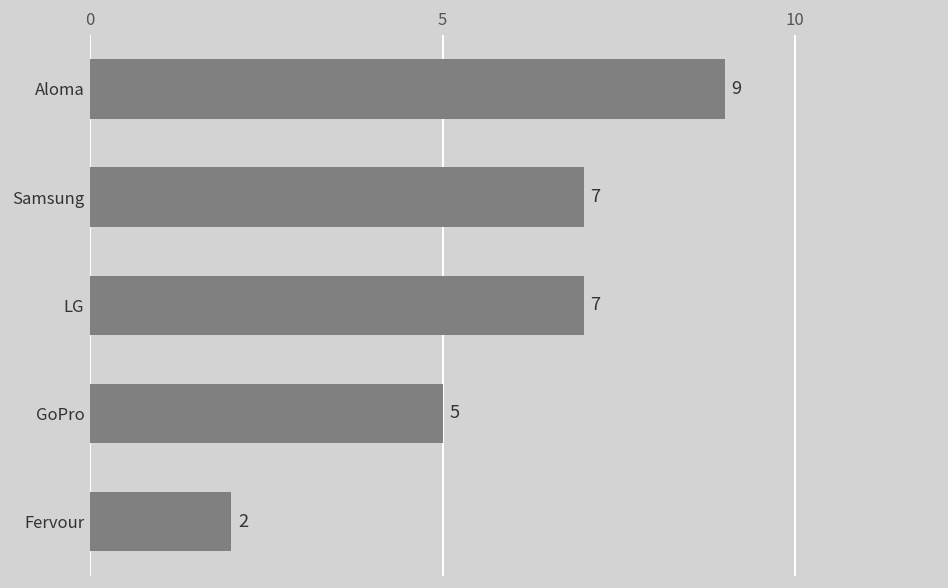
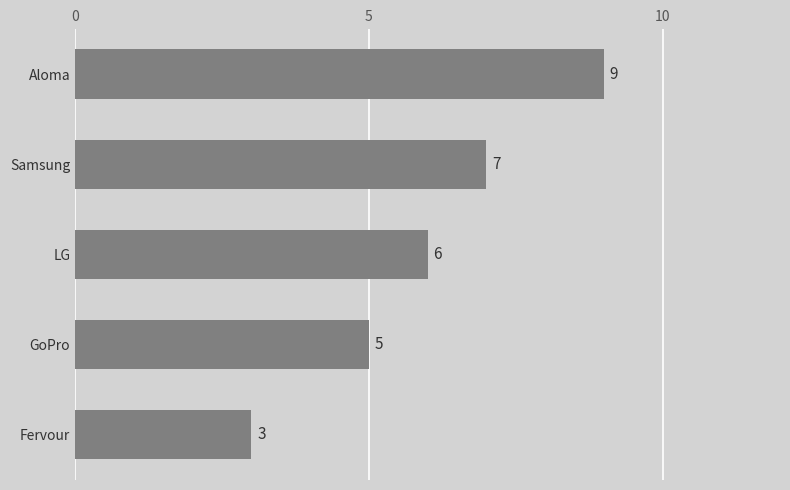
  {
    "Aloma": 9,
    "Samsung": 7,
-   "LG": 7,
+   "LG": 6,
    "GoPro": 5,
-   "Fervour": 2
+   "Fervour": 3
  }
